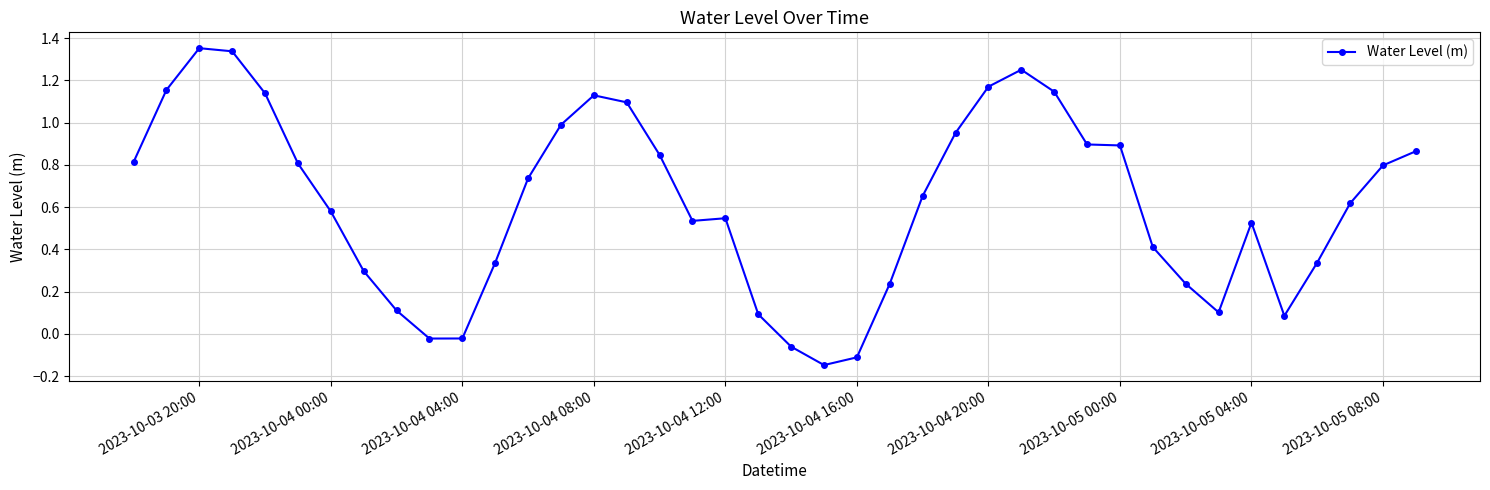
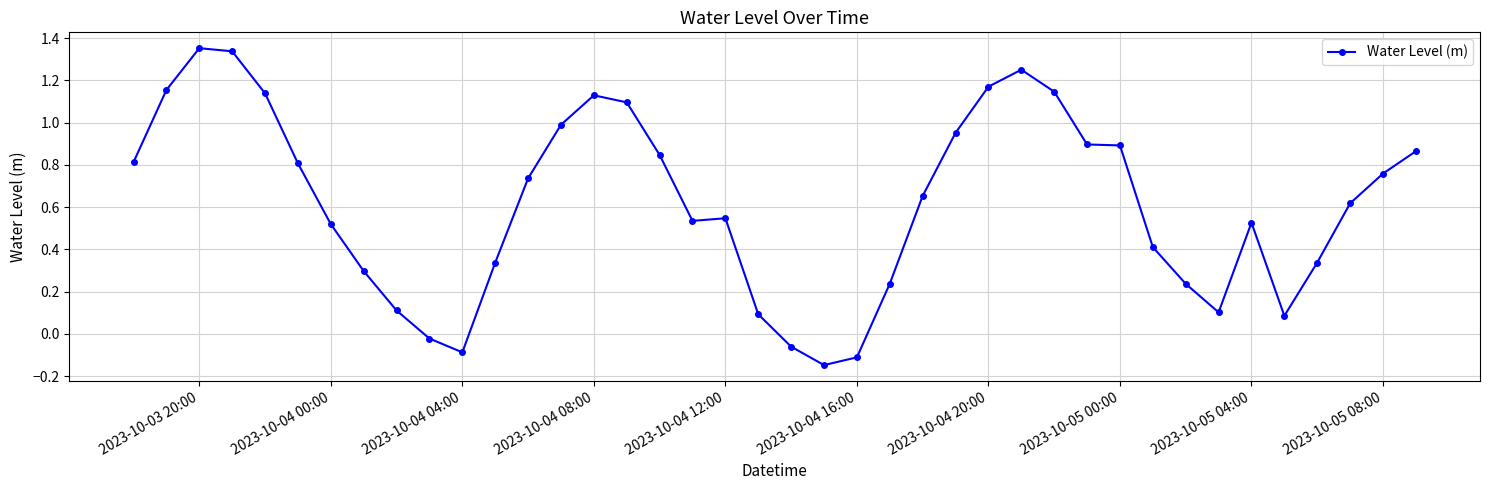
  {
    "2023-10-03 20:00": 1.35,
-   "2023-10-04 00:00": 0.58,
-   "2023-10-04 04:00": -0.02,
+   "2023-10-04 00:00": 0.52,
+   "2023-10-04 04:00": -0.09,
    "2023-10-04 08:00": 1.13,
    "2023-10-04 12:00": 0.55,
    "2023-10-04 16:00": -0.11,
    "2023-10-04 20:00": 1.17,
    "2023-10-05 00:00": 0.89,
    "2023-10-05 04:00": 0.53,
-   "2023-10-05 08:00": 0.80
+   "2023-10-05 08:00": 0.76
  }
